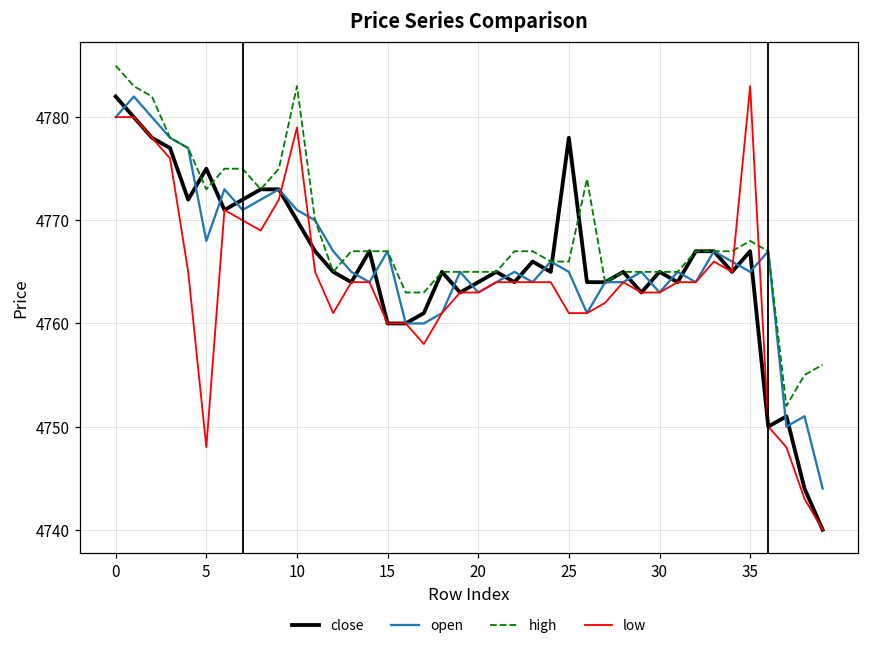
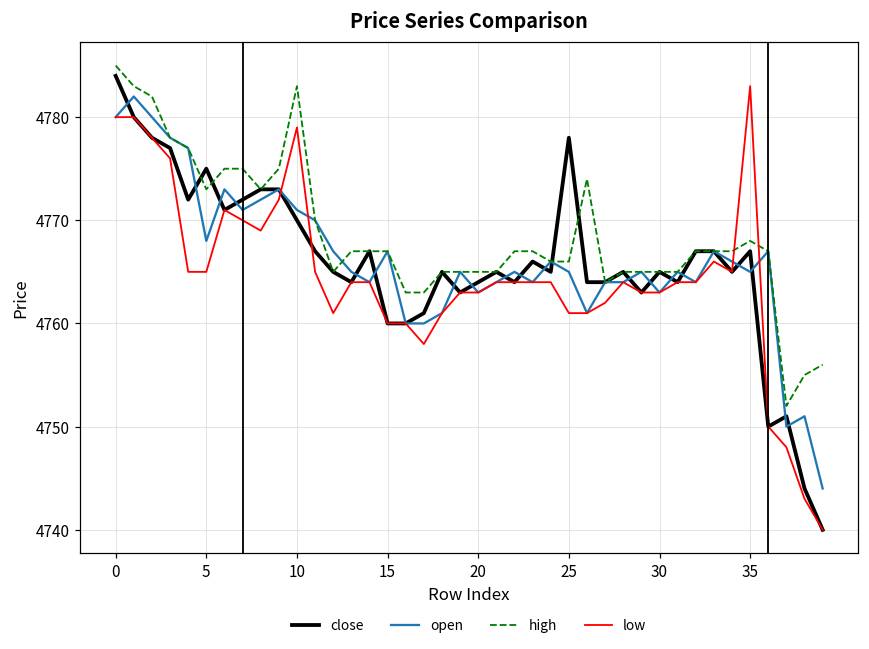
  {
    "close": {
-     "0": 4782,
+     "0": 4784,
      "5": 4775,
      "10": 4770,
      "20": 4764,
      "25": 4778,
      "35": 4767
    },
    "open": {
      "5": 4768,
      "10": 4771,
      "25": 4765,
      "35": 4765
    },
    "high": {
      "0": 4785,
      "5": 4773,
      "10": 4783,
      "20": 4765,
      "25": 4766,
      "35": 4768
    },
    "low": {
-     "5": 4748,
+     "5": 4765,
      "10": 4779,
      "25": 4761,
      "35": 4783
    }
  }
